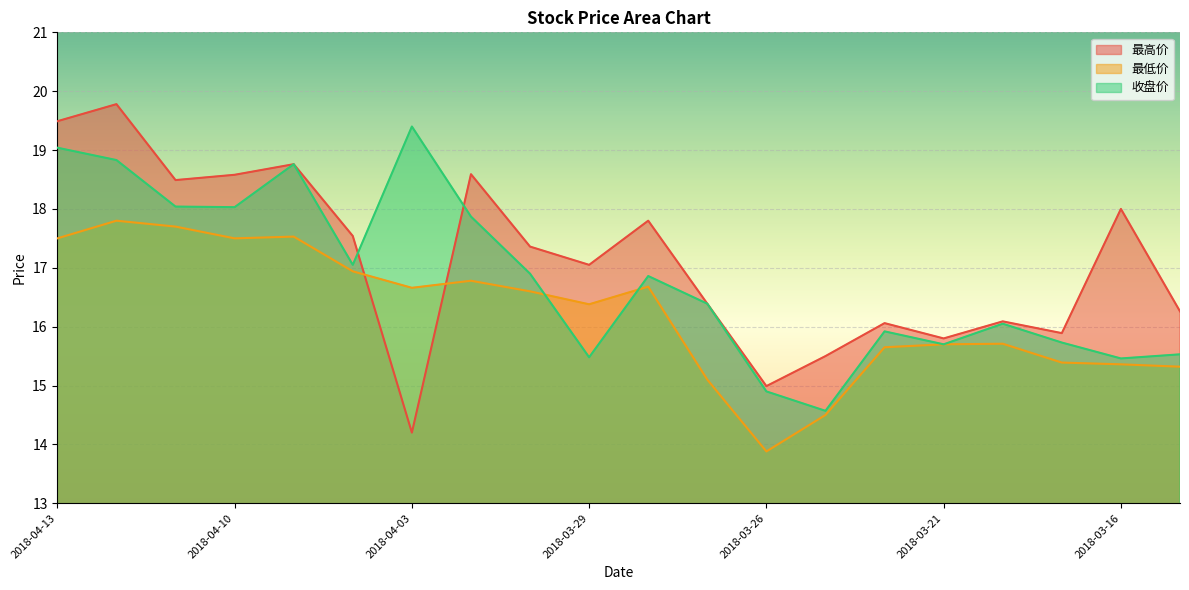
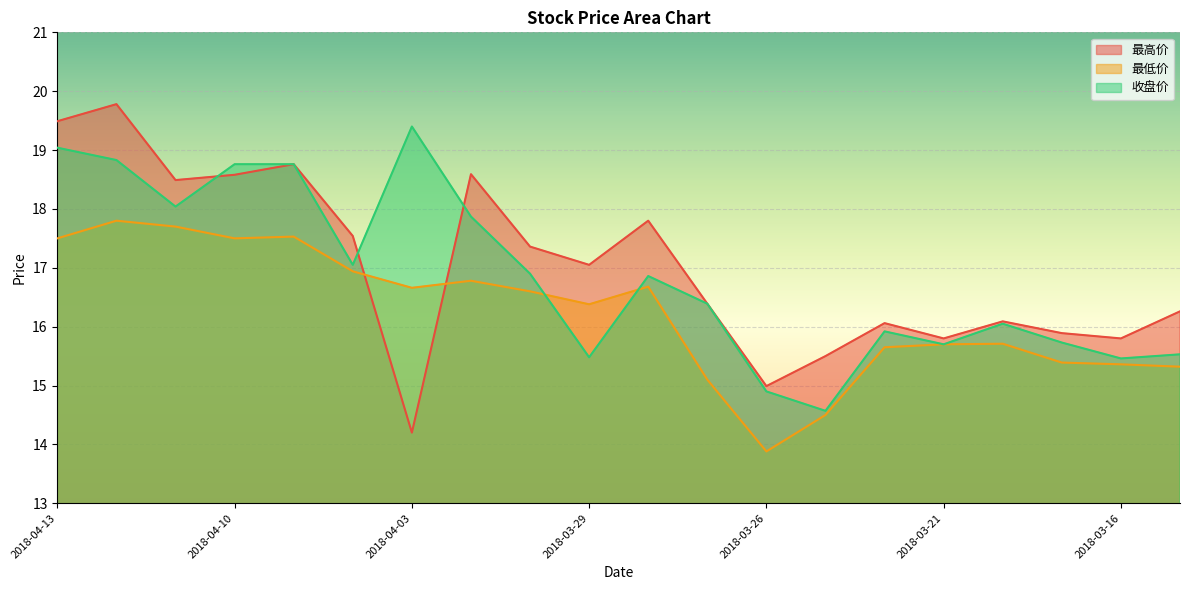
  {
    "最高价": {
      "2018-04-13": 19.5,
      "2018-04-10": 18.6,
      "2018-04-03": 14.2,
      "2018-03-29": 17.1,
      "2018-03-26": 15.0,
      "2018-03-21": 15.8,
-     "2018-03-16": 18.0
+     "2018-03-16": 15.8
    },
    "最低价": {
      "2018-04-13": 17.5,
      "2018-04-10": 17.5,
      "2018-04-03": 16.7,
      "2018-03-29": 16.4,
      "2018-03-26": 13.9,
      "2018-03-16": 15.4
    },
    "收盘价": {
      "2018-04-13": 19.0,
-     "2018-04-10": 18.0,
+     "2018-04-10": 18.8,
      "2018-04-03": 19.4,
      "2018-03-29": 15.5,
      "2018-03-26": 14.9,
      "2018-03-16": 15.5
    }
  }
